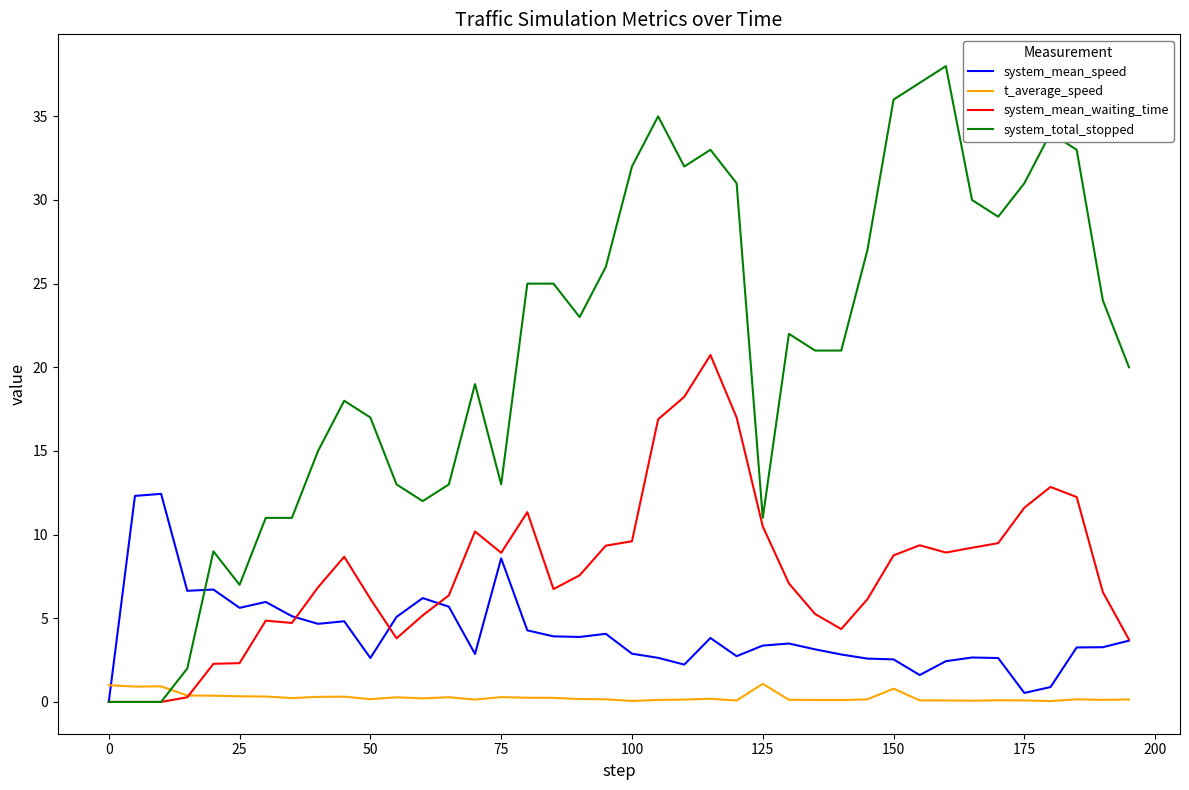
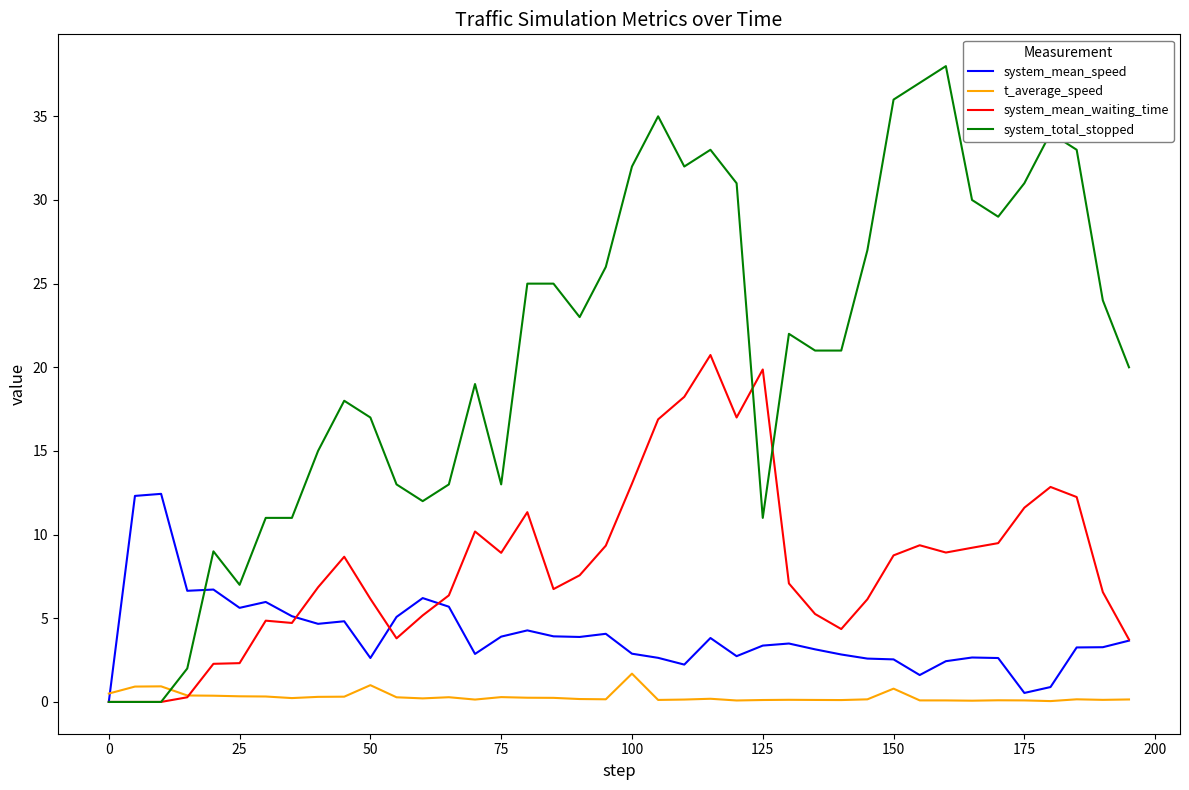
  {
    "system_mean_speed": {
      "25": 5.6,
      "50": 2.6,
-     "75": 8.6,
+     "75": 3.9,
      "100": 2.9,
      "125": 3.4,
      "150": 2.5,
      "175": 0.5
    },
    "t_average_speed": {
-     "0": 1.0,
+     "0": 0.5,
      "25": 0.3,
-     "50": 0.2,
+     "50": 1.0,
      "75": 0.3,
-     "100": 0.1,
-     "125": 1.1,
+     "100": 1.7,
+     "125": 0.1,
      "150": 0.8,
      "175": 0.1
    },
    "system_mean_waiting_time": {
      "25": 2.3,
      "50": 6.2,
      "75": 8.9,
-     "100": 9.6,
-     "125": 10.5,
+     "100": 13.0,
+     "125": 19.9,
      "150": 8.8,
      "175": 11.6
    },
    "system_total_stopped": {
      "25": 7.0,
      "50": 17.0,
      "75": 13.0,
      "100": 32.0,
      "125": 11.0,
      "150": 36.0,
      "175": 31.0
    }
  }
